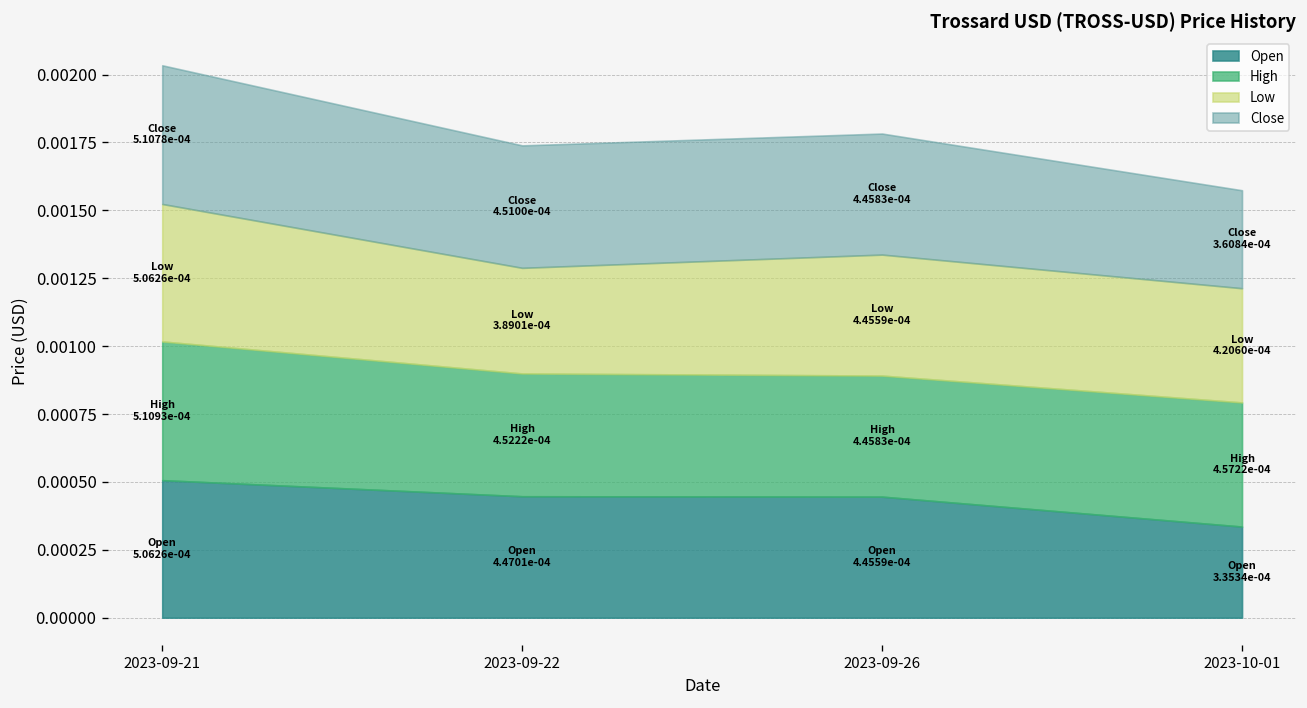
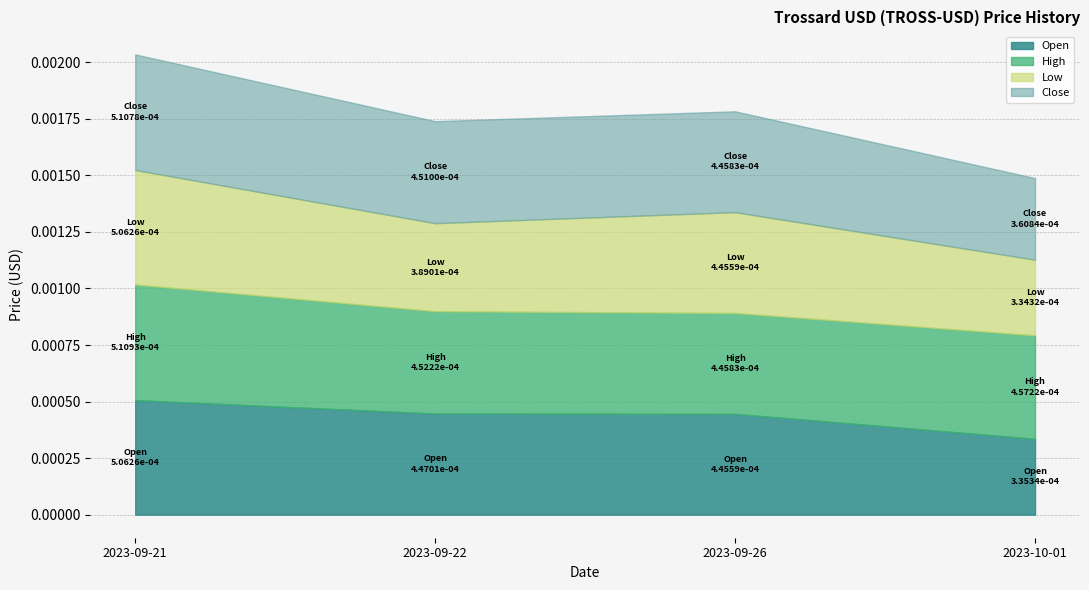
  {
    "Low": {
-     "2023-10-01": "4.2060e-04"
+     "2023-10-01": "3.3432e-04"
    }
  }
